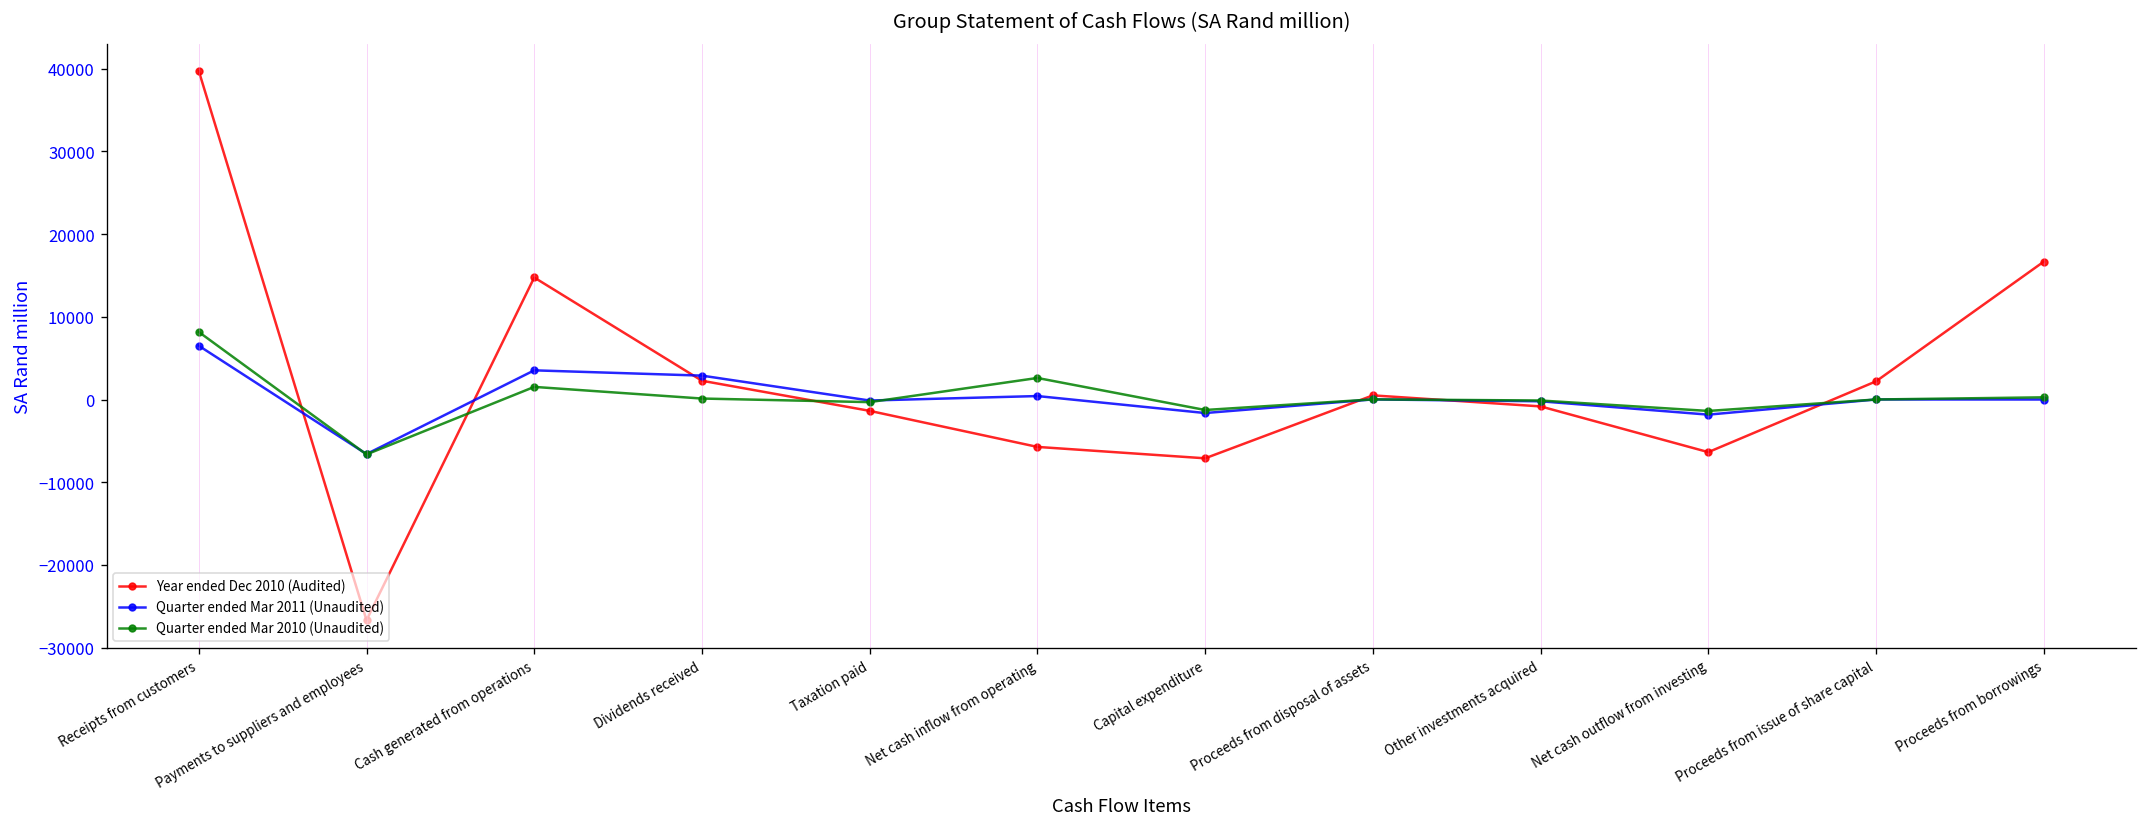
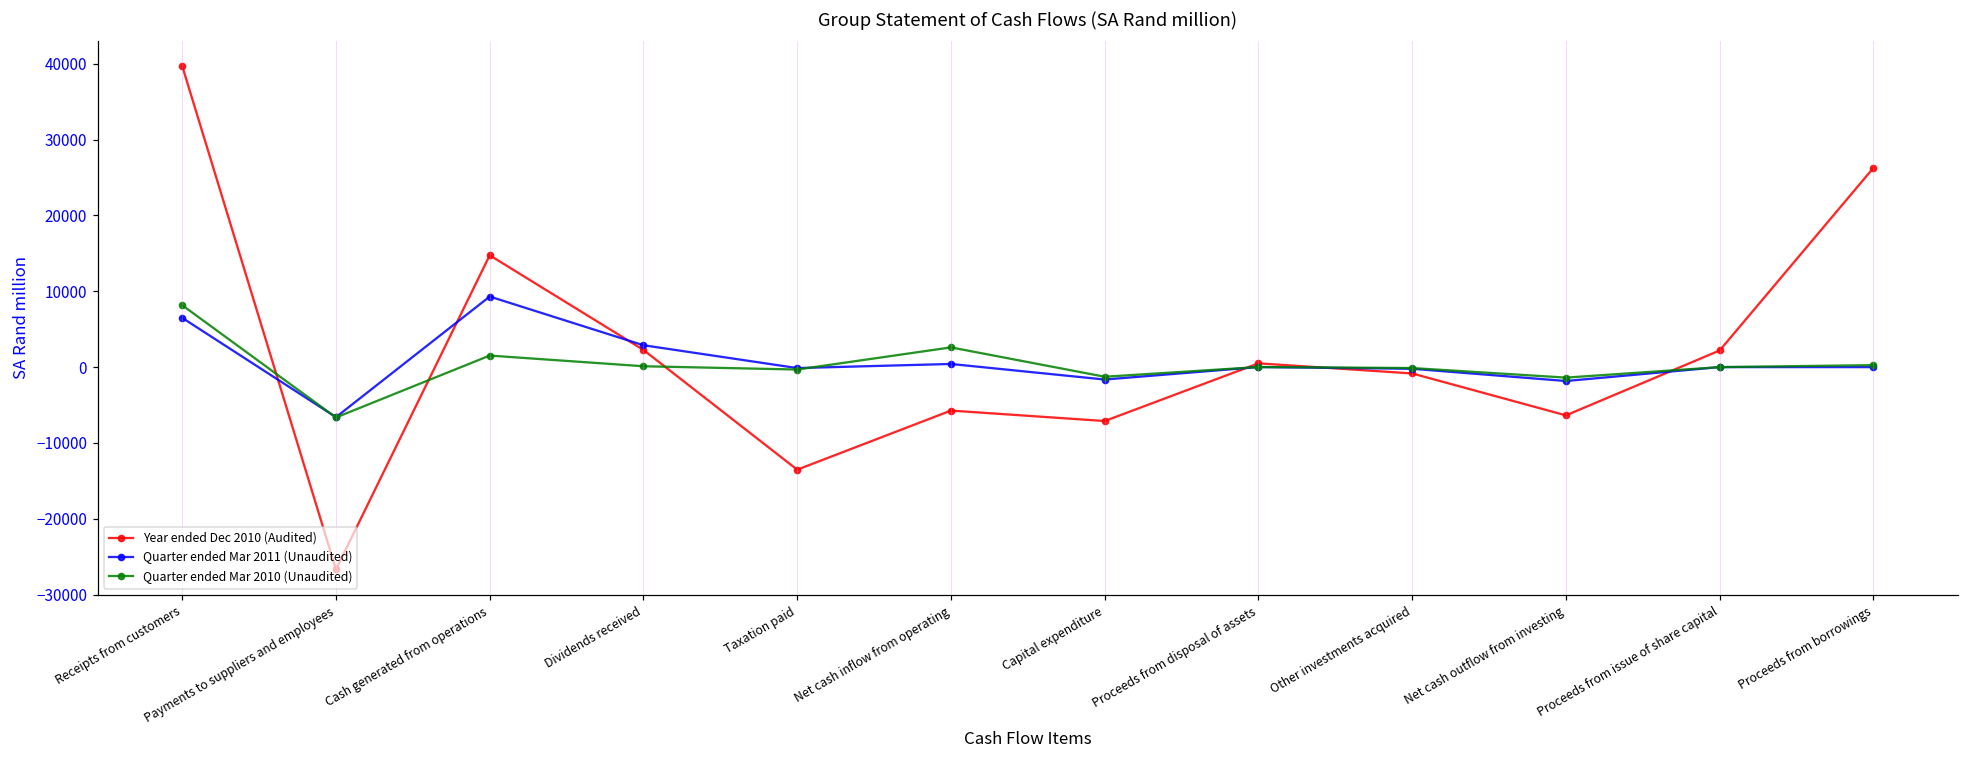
  {
    "Year ended Dec 2010 (Audited)": {
      "Receipts from customers": 40000,
      "Cash generated from operations": 15000,
      "Dividends received": 2000,
-     "Taxation paid": -1000,
+     "Taxation paid": -14000,
      "Net cash inflow from operating": -6000,
      "Capital expenditure": -7000,
      "Proceeds from disposal of assets": 1000,
      "Other investments acquired": -1000,
      "Net cash outflow from investing": -6000,
      "Proceeds from issue of share capital": 2000,
-     "Proceeds from borrowings": 17000
+     "Proceeds from borrowings": 26000
    },
    "Quarter ended Mar 2011 (Unaudited)": {
      "Receipts from customers": 7000,
-     "Cash generated from operations": 4000,
+     "Cash generated from operations": 9000,
      "Dividends received": 3000,
      "Net cash inflow from operating": 0,
      "Net cash outflow from investing": -2000
    },
    "Quarter ended Mar 2010 (Unaudited)": {
      "Receipts from customers": 8000,
      "Cash generated from operations": 2000,
      "Dividends received": 0,
      "Net cash inflow from operating": 3000,
      "Net cash outflow from investing": -1000
    }
  }
